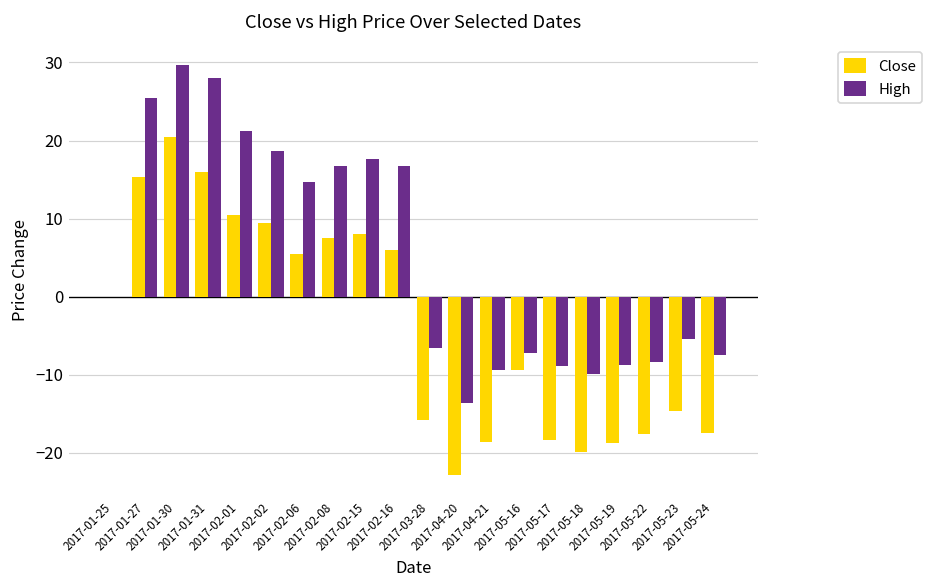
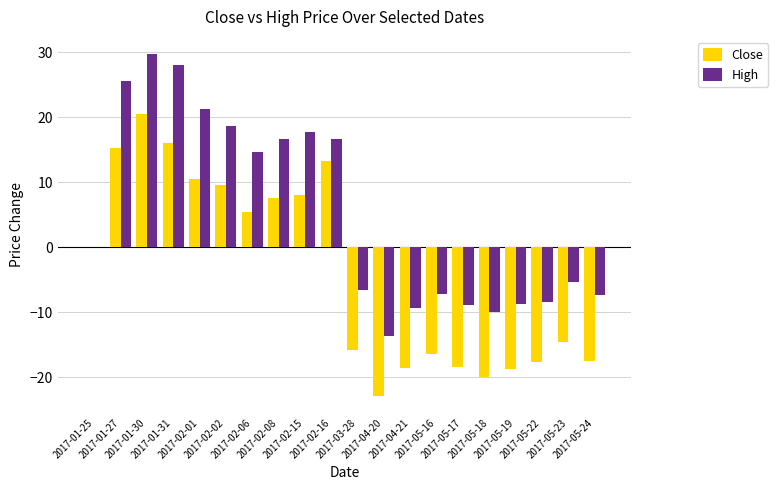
  {
    "Close": {
      "2017-01-25": 0,
      "2017-01-27": 15,
      "2017-01-30": 21,
      "2017-01-31": 16,
      "2017-02-01": 11,
      "2017-02-02": 10,
      "2017-02-06": 6,
      "2017-02-08": 8,
      "2017-02-15": 8,
-     "2017-02-16": 6,
+     "2017-02-16": 13,
      "2017-03-28": -16,
      "2017-04-20": -23,
      "2017-04-21": -19,
-     "2017-05-16": -9,
+     "2017-05-16": -16,
      "2017-05-17": -18,
      "2017-05-18": -20,
      "2017-05-19": -19,
      "2017-05-22": -18,
      "2017-05-23": -15,
      "2017-05-24": -18
    },
    "High": {
      "2017-01-25": 0,
      "2017-01-27": 26,
      "2017-01-30": 30,
      "2017-01-31": 28,
      "2017-02-01": 21,
      "2017-02-02": 19,
      "2017-02-06": 15,
      "2017-02-08": 17,
      "2017-02-15": 18,
      "2017-02-16": 17,
      "2017-03-28": -7,
      "2017-04-20": -14,
      "2017-04-21": -9,
      "2017-05-16": -7,
      "2017-05-17": -9,
      "2017-05-18": -10,
      "2017-05-19": -9,
      "2017-05-22": -8,
      "2017-05-23": -5,
      "2017-05-24": -7
    }
  }
